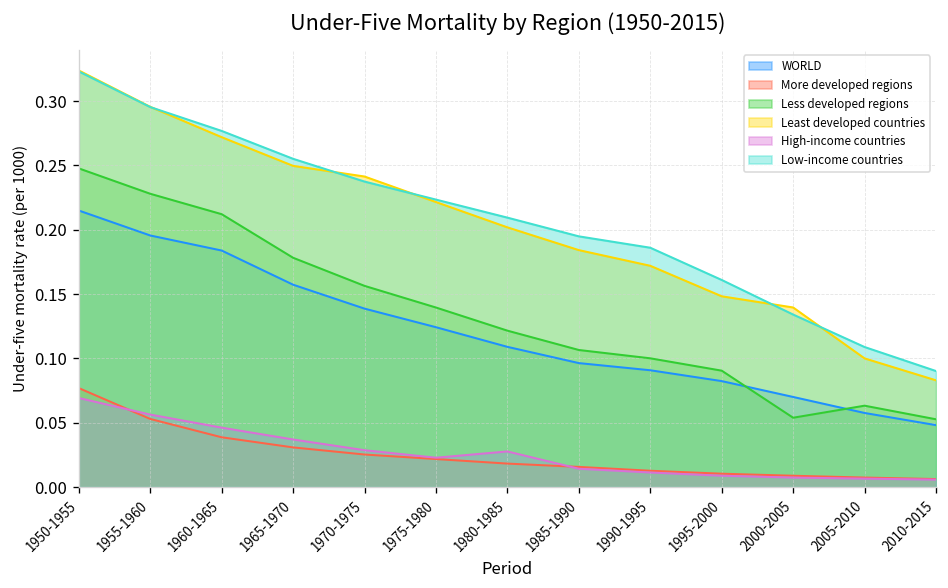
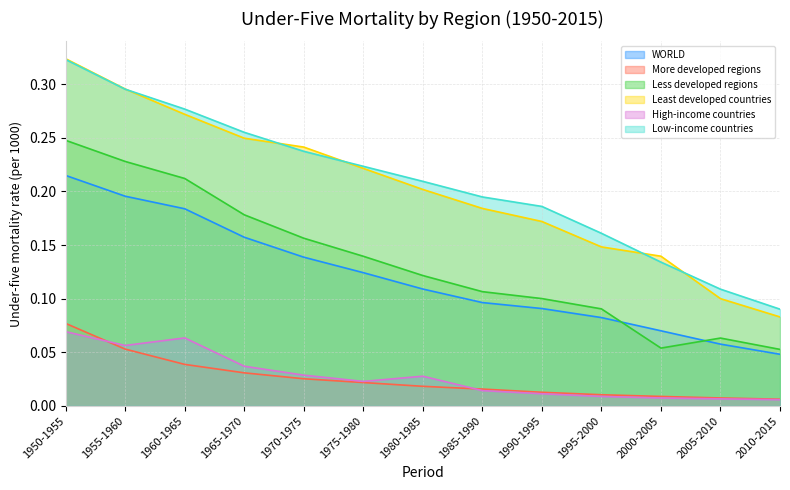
  {
    "More developed regions": {
      "1950-1955": 0.077,
      "1955-1960": 0.053,
      "1960-1965": 0.039,
      "1965-1970": 0.031,
      "1970-1975": 0.025,
      "1980-1985": 0.018
    },
    "Less developed regions": {
      "1950-1955": 0.248,
      "1955-1960": 0.228,
      "1960-1965": 0.212,
      "1965-1970": 0.178,
      "1970-1975": 0.156,
      "1975-1980": 0.140,
      "1980-1985": 0.122,
      "1985-1990": 0.107,
      "1990-1995": 0.100,
      "1995-2000": 0.090,
      "2000-2005": 0.054,
      "2005-2010": 0.063,
      "2010-2015": 0.053
    },
    "Least developed countries": {
      "1960-1965": 0.272,
      "1965-1970": 0.250,
      "1970-1975": 0.241,
      "1980-1985": 0.202,
      "1985-1990": 0.184,
      "1990-1995": 0.172,
      "1995-2000": 0.148,
      "2000-2005": 0.140,
      "2005-2010": 0.100,
      "2010-2015": 0.083
    },
    "High-income countries": {
      "1950-1955": 0.069,
      "1955-1960": 0.056,
-     "1960-1965": 0.046,
+     "1960-1965": 0.063,
      "1965-1970": 0.037,
      "1970-1975": 0.029,
      "1980-1985": 0.028
    }
  }
